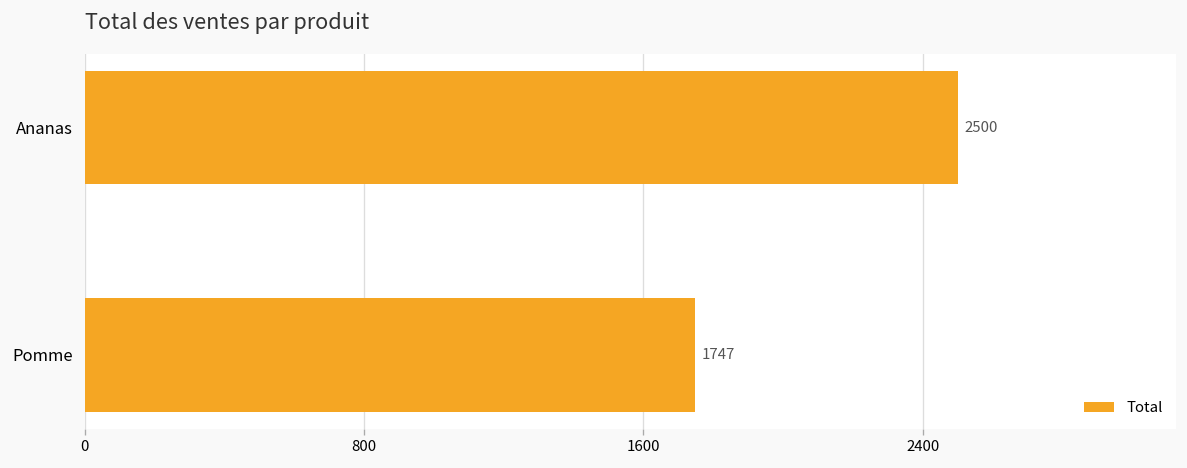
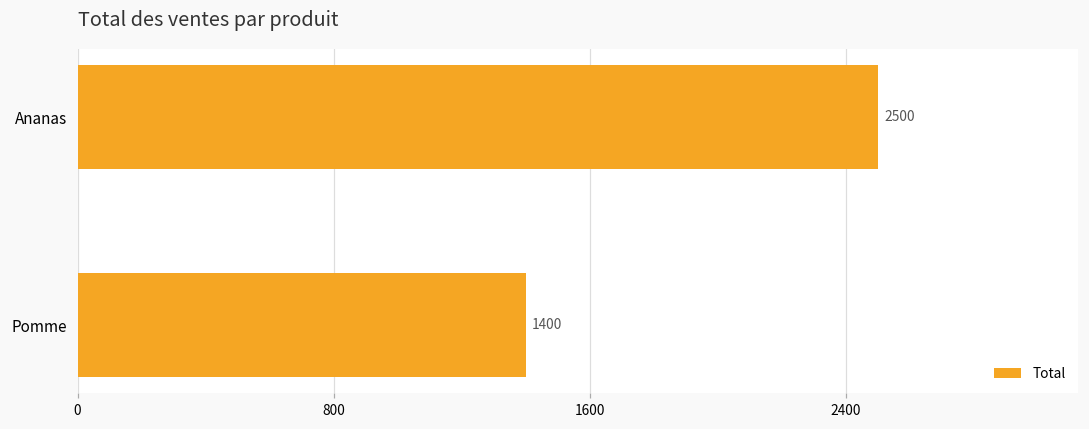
  {
    "Ananas": 2500,
-   "Pomme": 1747
+   "Pomme": 1400
  }
